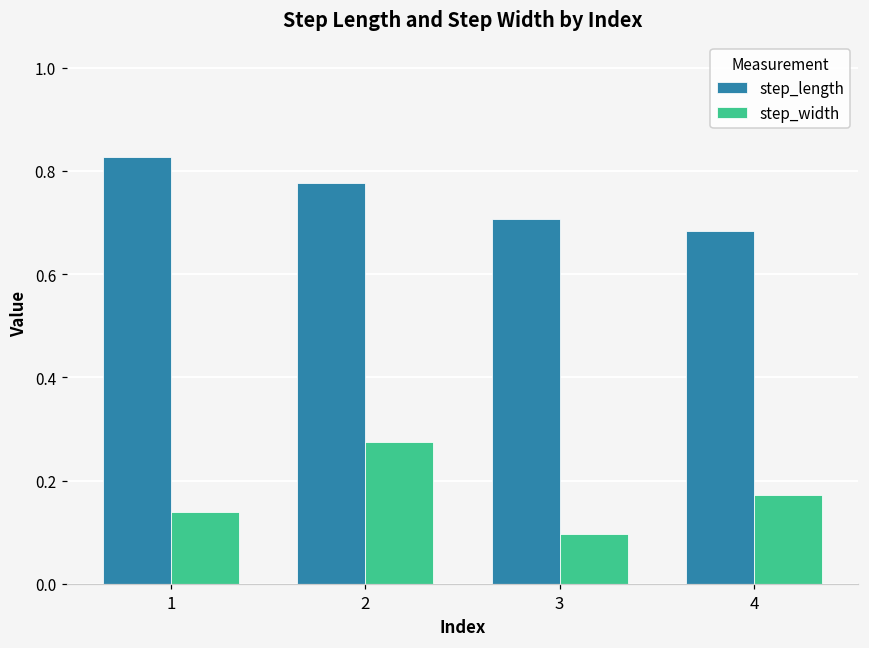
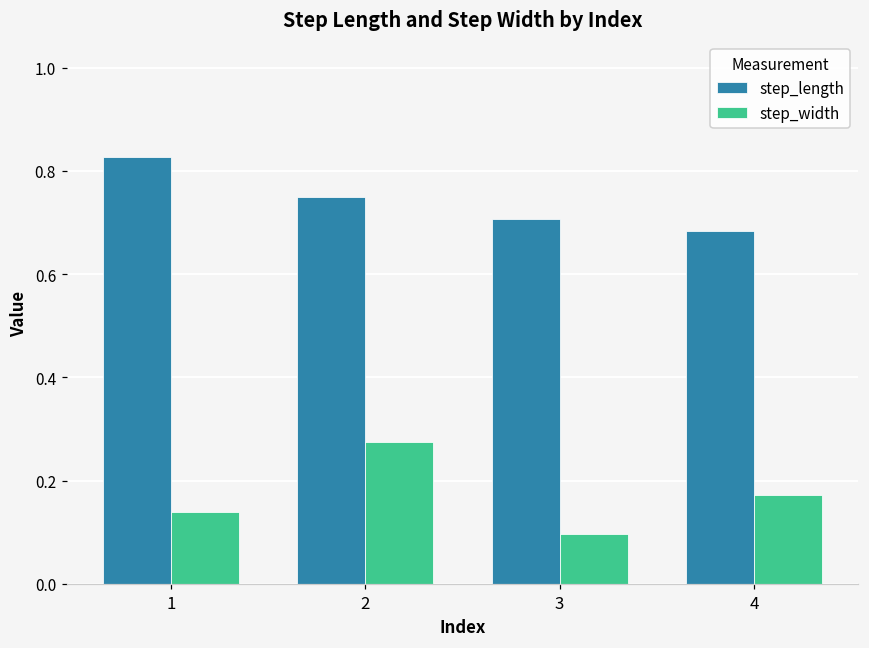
  {
    "step_length": {
      "1": 0.83,
-     "2": 0.78,
+     "2": 0.75,
      "3": 0.71,
      "4": 0.68
    },
    "step_width": {
      "1": 0.14,
      "2": 0.28,
      "3": 0.10,
      "4": 0.17
    }
  }
